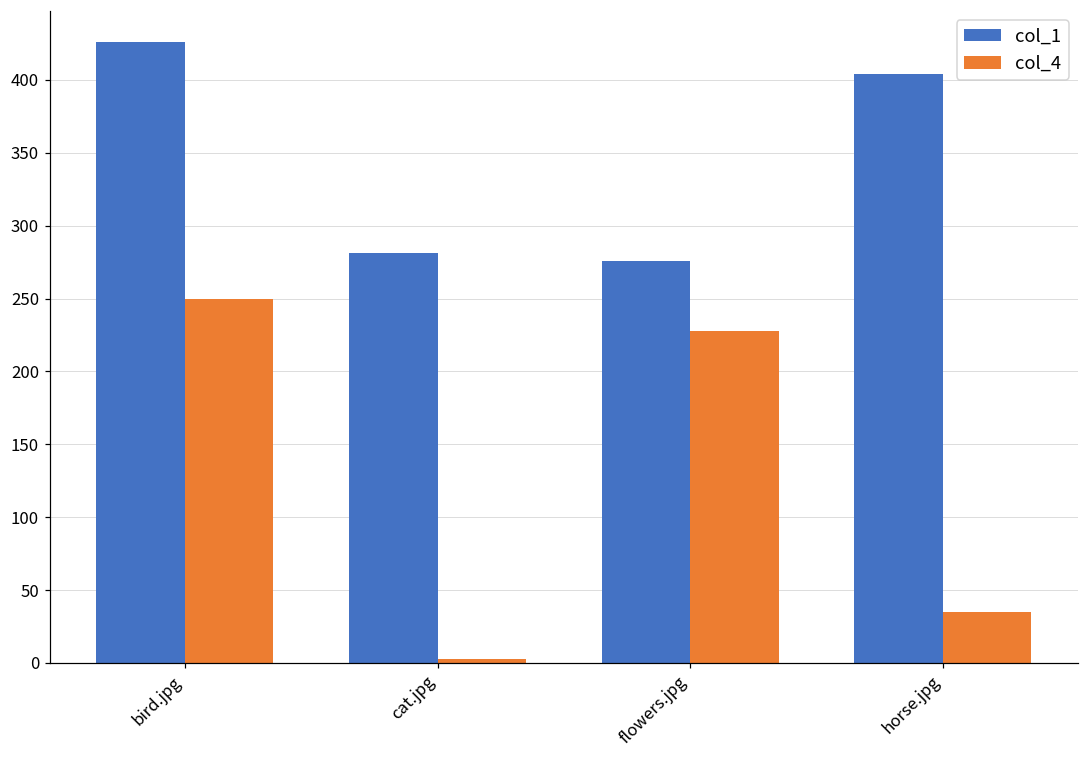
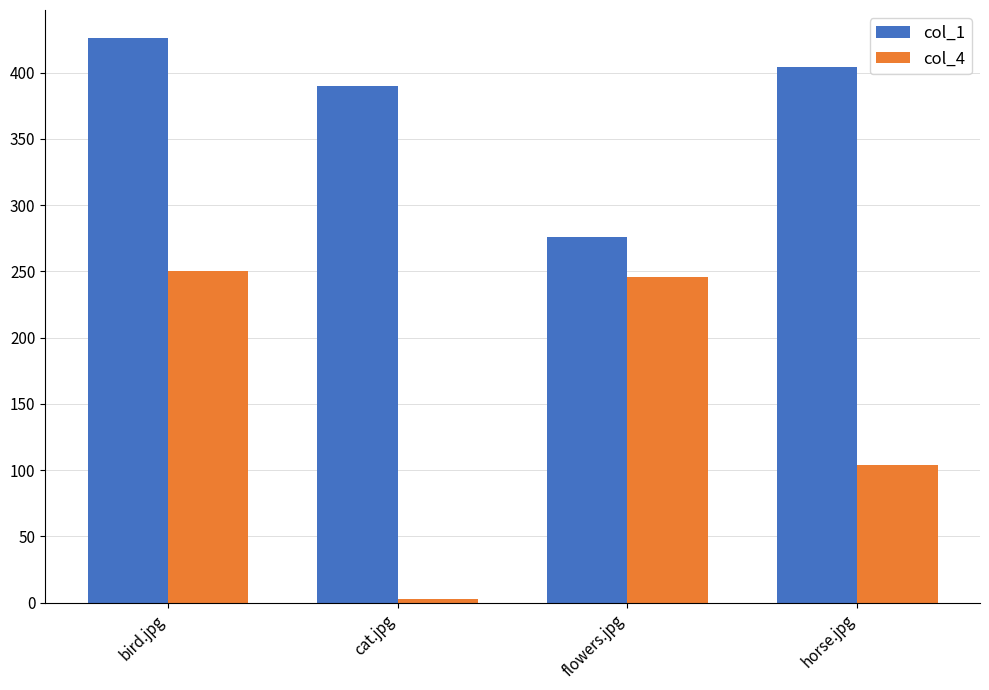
  {
    "col_1": {
      "bird.jpg": 426,
-     "cat.jpg": 281,
+     "cat.jpg": 390,
      "flowers.jpg": 276,
      "horse.jpg": 404
    },
    "col_4": {
      "bird.jpg": 250,
      "cat.jpg": 3,
-     "flowers.jpg": 228,
-     "horse.jpg": 35
+     "flowers.jpg": 246,
+     "horse.jpg": 104
    }
  }
